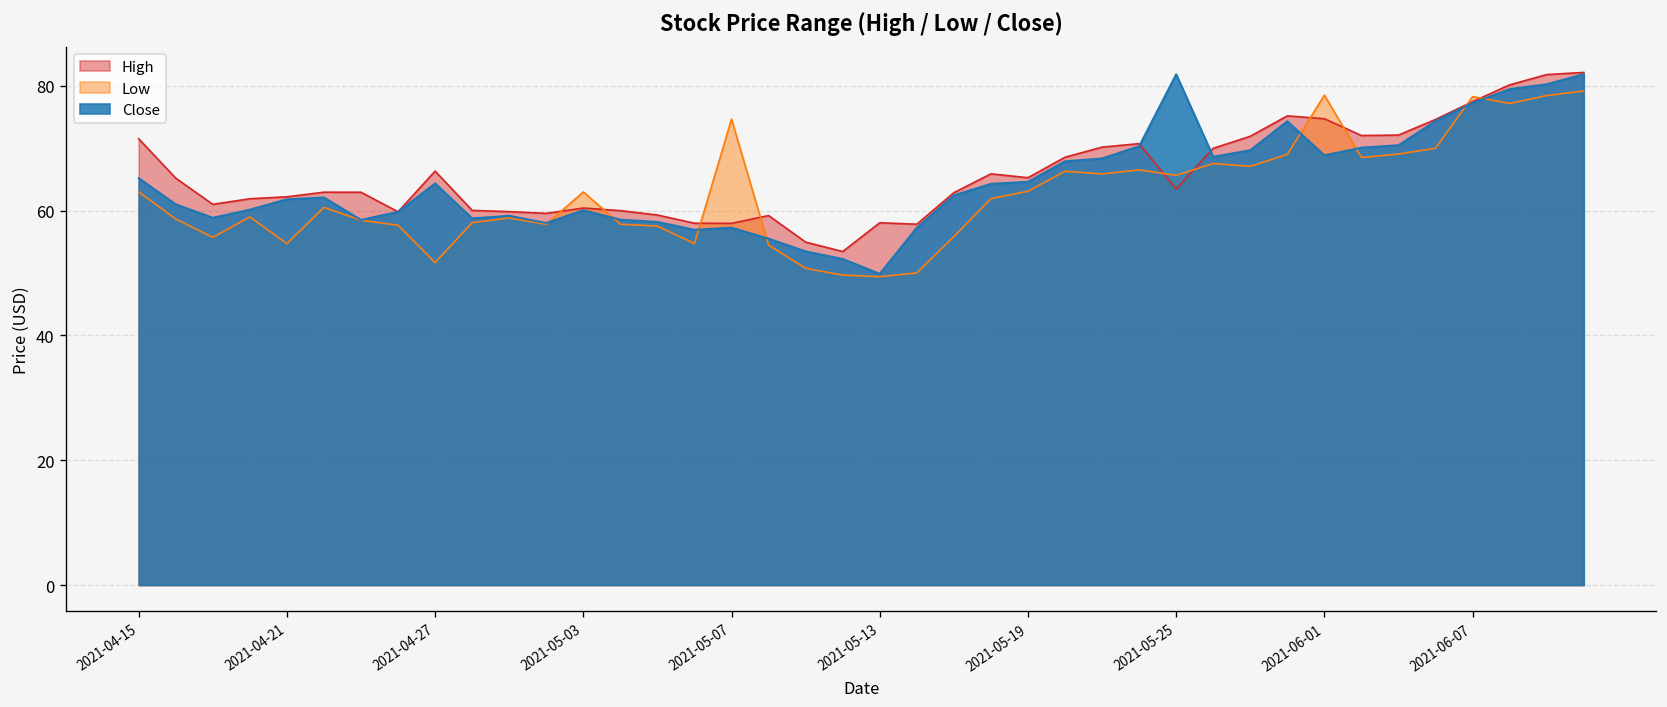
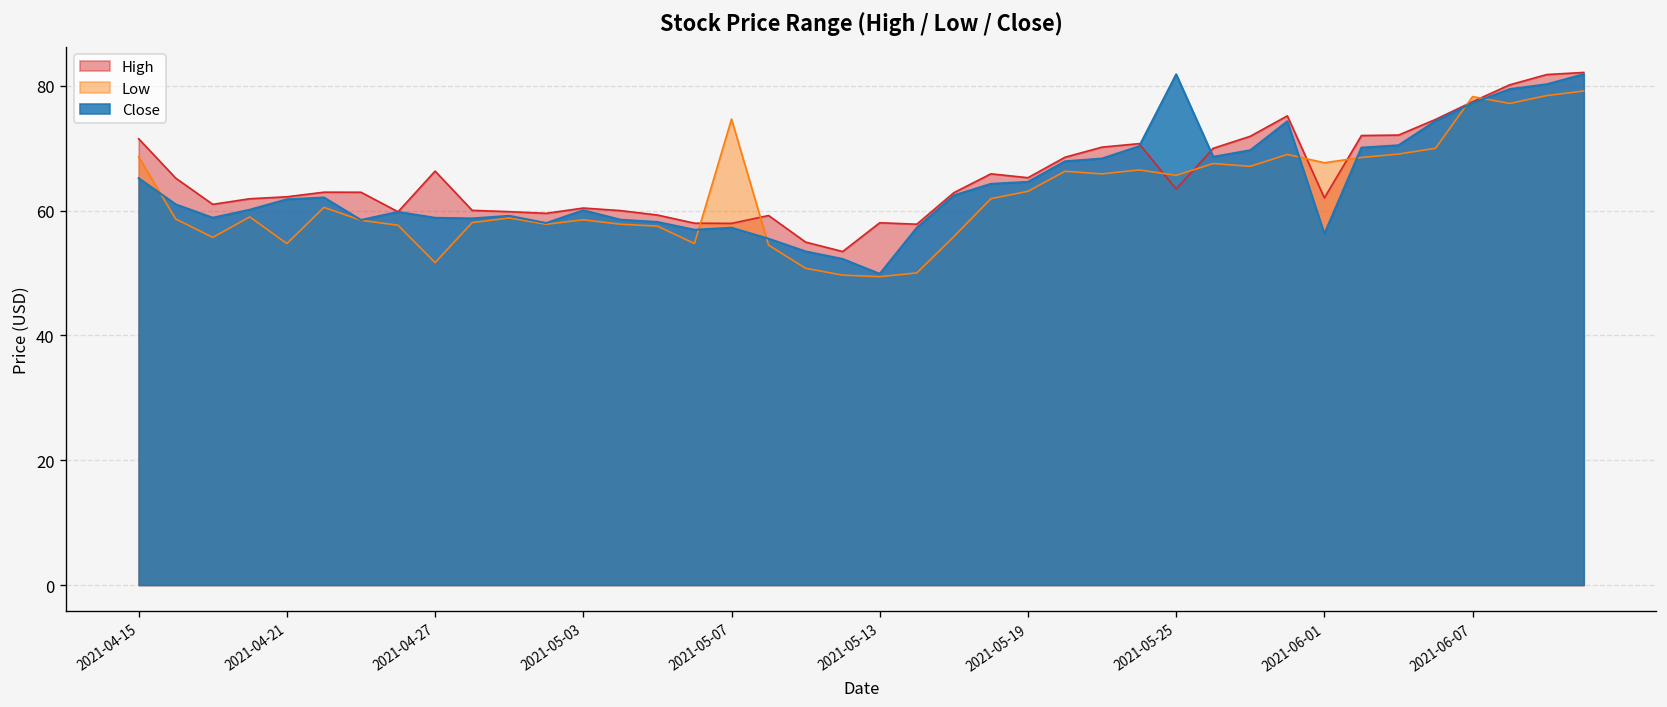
  {
    "High": {
      "2021-04-15": 72,
      "2021-04-27": 66,
      "2021-05-07": 58,
      "2021-05-13": 58,
      "2021-05-19": 65,
      "2021-05-25": 63,
-     "2021-06-01": 75
+     "2021-06-01": 62
    },
    "Low": {
-     "2021-04-15": 63,
+     "2021-04-15": 69,
      "2021-04-21": 55,
      "2021-04-27": 52,
-     "2021-05-03": 63,
+     "2021-05-03": 59,
      "2021-05-07": 75,
      "2021-05-19": 63,
      "2021-05-25": 66,
-     "2021-06-01": 78,
+     "2021-06-01": 68,
      "2021-06-07": 78
    },
    "Close": {
      "2021-04-15": 65,
-     "2021-04-27": 64,
+     "2021-04-27": 59,
      "2021-05-07": 57,
      "2021-05-19": 65,
      "2021-05-25": 82,
-     "2021-06-01": 69
+     "2021-06-01": 56
    }
  }
